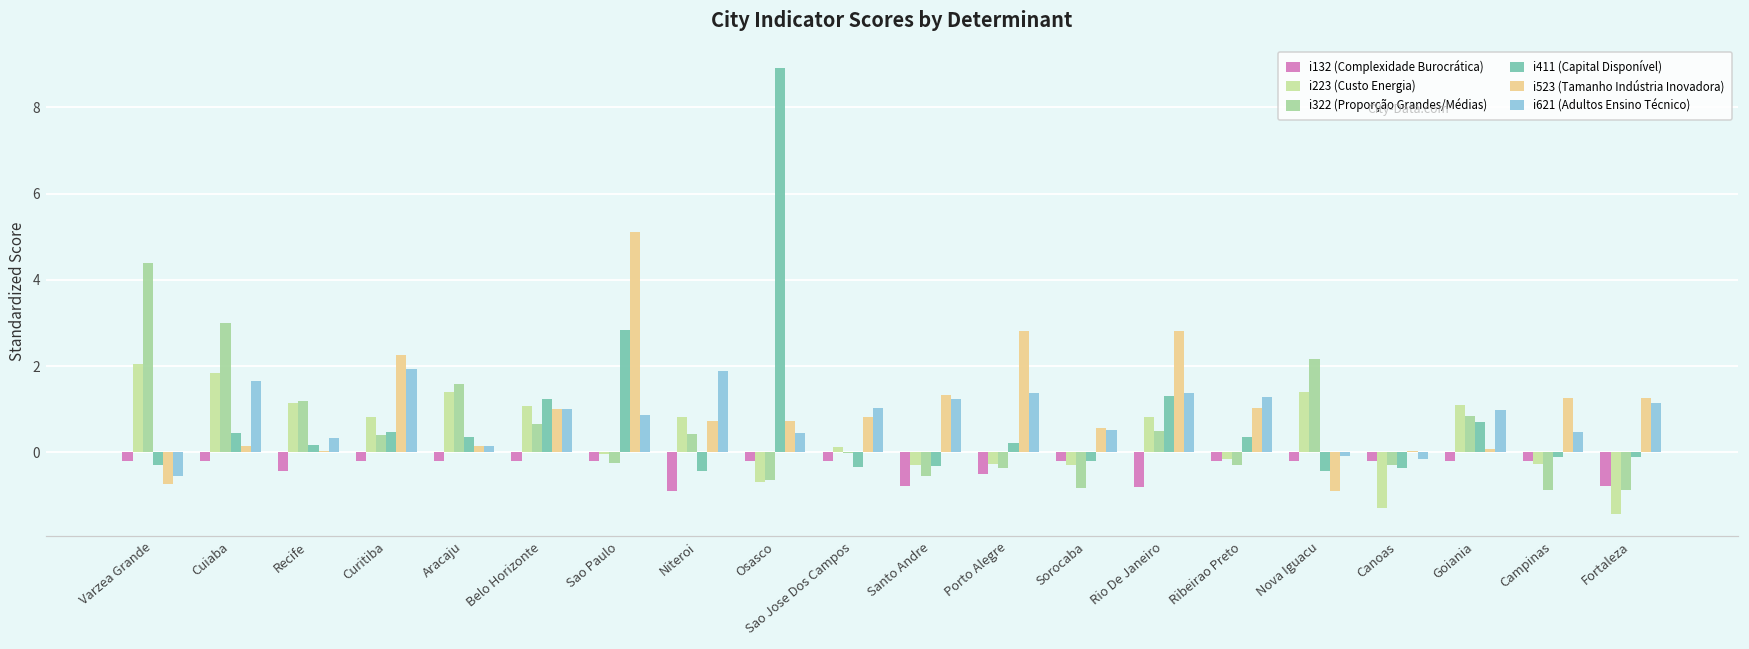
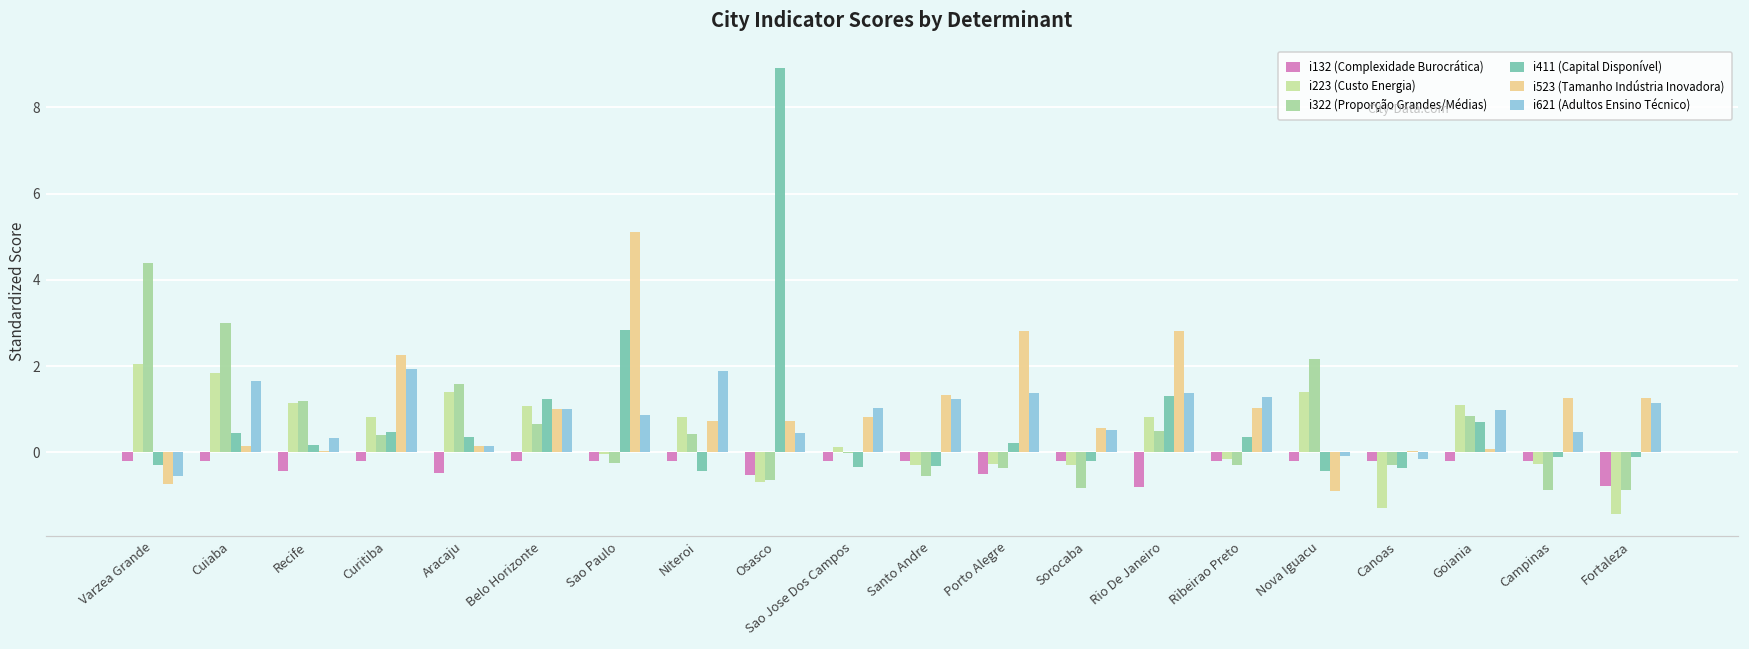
  {
    "i132 (Complexidade Burocrática)": {
      "Varzea Grande": -0.2,
      "Cuiaba": -0.2,
      "Recife": -0.4,
      "Curitiba": -0.2,
-     "Aracaju": -0.2,
+     "Aracaju": -0.5,
      "Belo Horizonte": -0.2,
      "Sao Paulo": -0.2,
-     "Niteroi": -0.9,
-     "Osasco": -0.2,
+     "Niteroi": -0.2,
+     "Osasco": -0.5,
      "Sao Jose Dos Campos": -0.2,
-     "Santo Andre": -0.8,
+     "Santo Andre": -0.2,
      "Porto Alegre": -0.5,
      "Sorocaba": -0.2,
      "Rio De Janeiro": -0.8,
      "Ribeirao Preto": -0.2,
      "Nova Iguacu": -0.2,
      "Canoas": -0.2,
      "Goiania": -0.2,
      "Campinas": -0.2,
      "Fortaleza": -0.8
    }
  }
